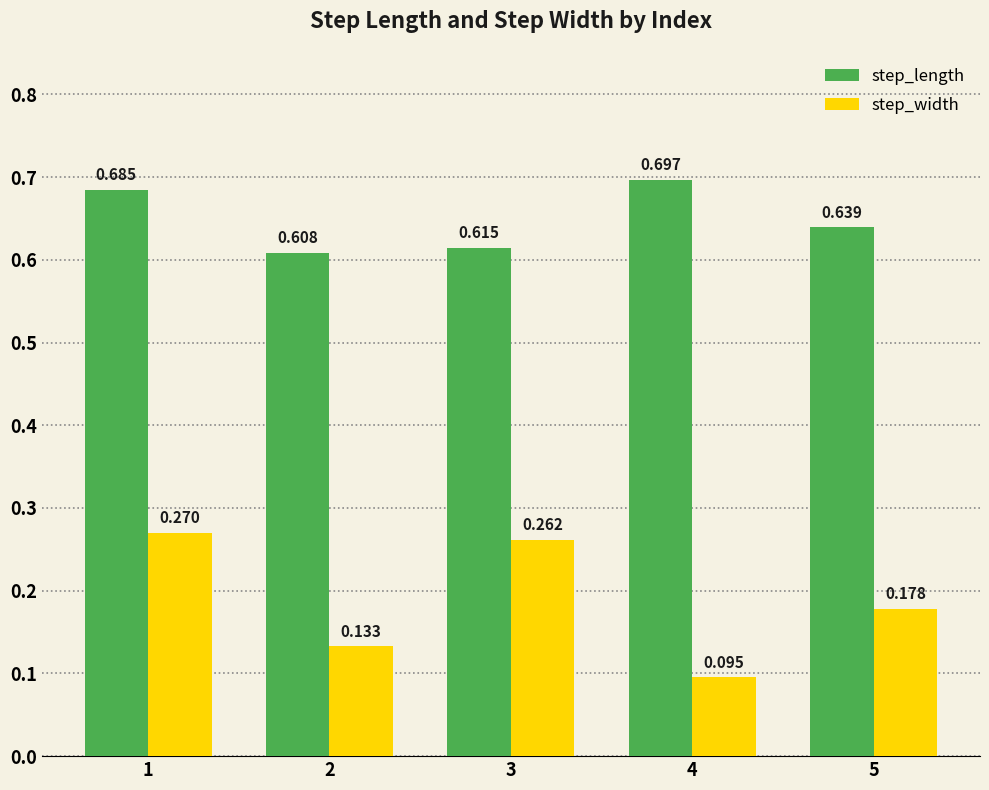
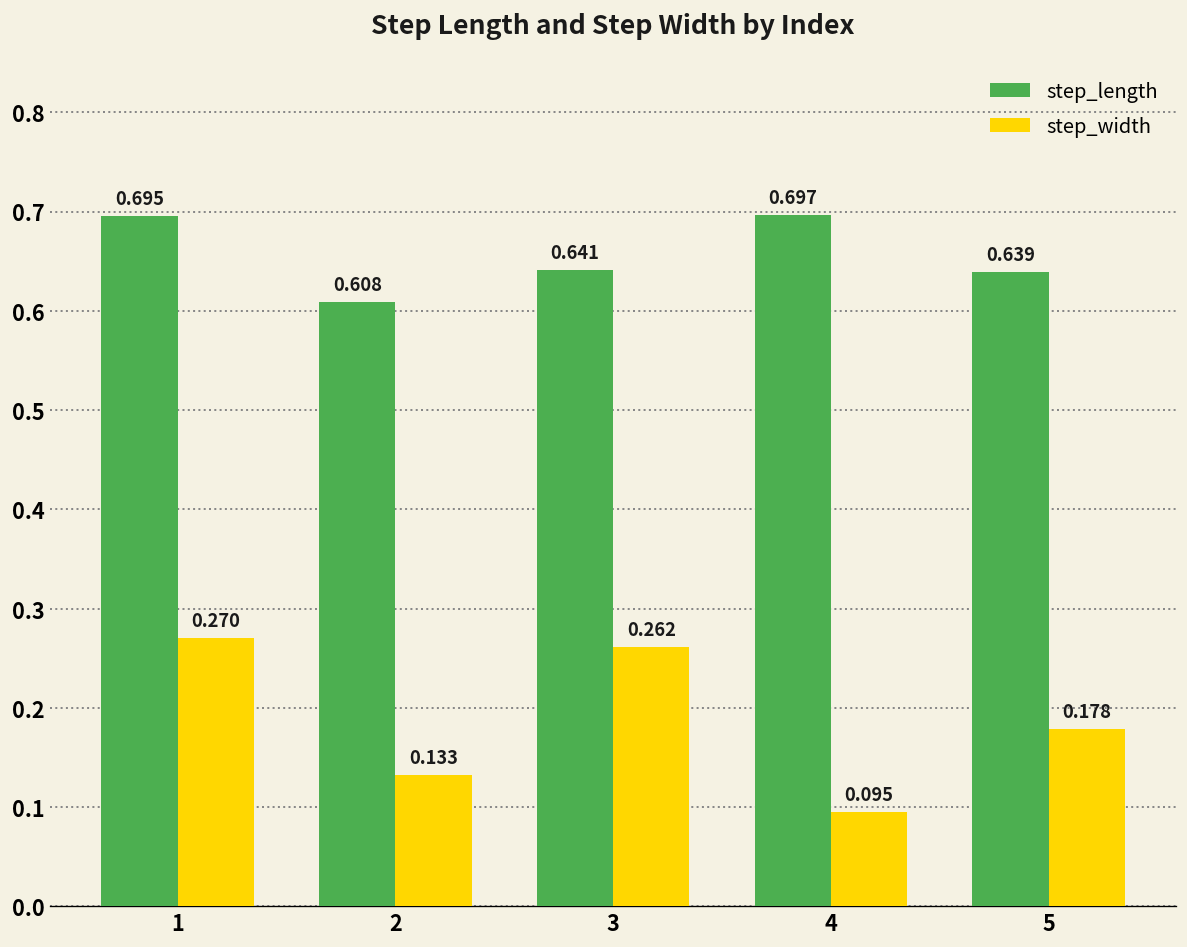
  {
    "step_length": {
-     "1": 0.685,
+     "1": 0.695,
      "2": 0.608,
-     "3": 0.615,
+     "3": 0.641,
      "4": 0.697,
      "5": 0.639
    },
    "step_width": {
      "1": 0.270,
      "2": 0.133,
      "3": 0.262,
      "4": 0.095,
      "5": 0.178
    }
  }
